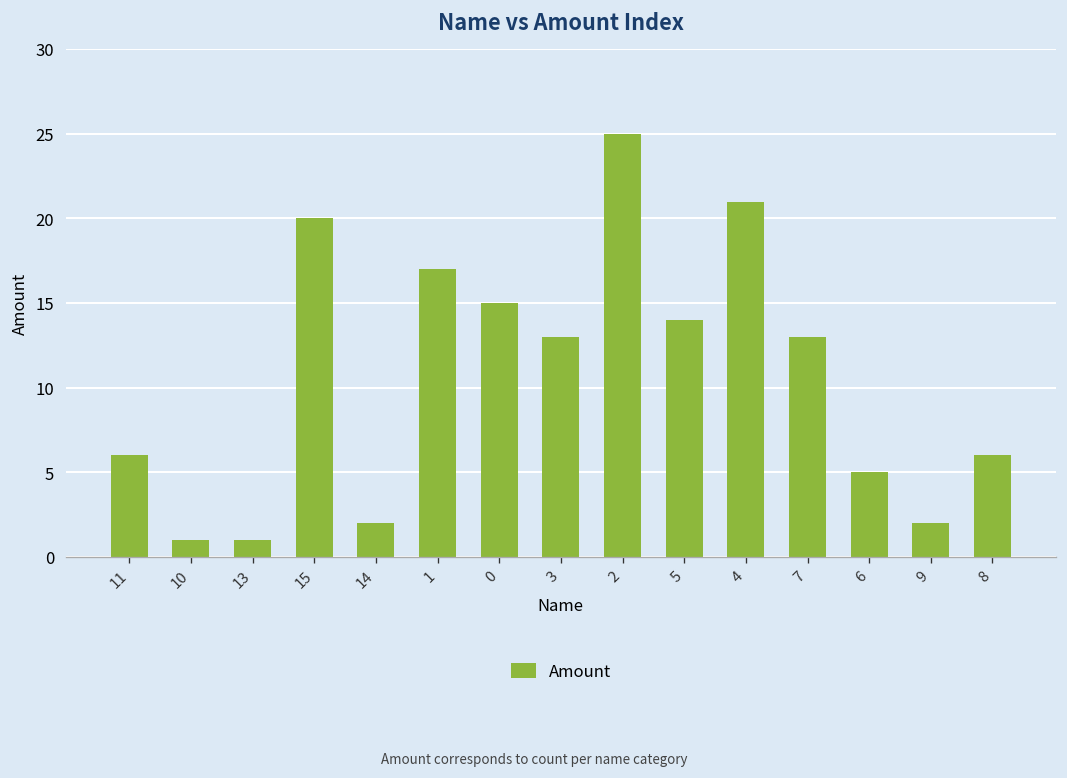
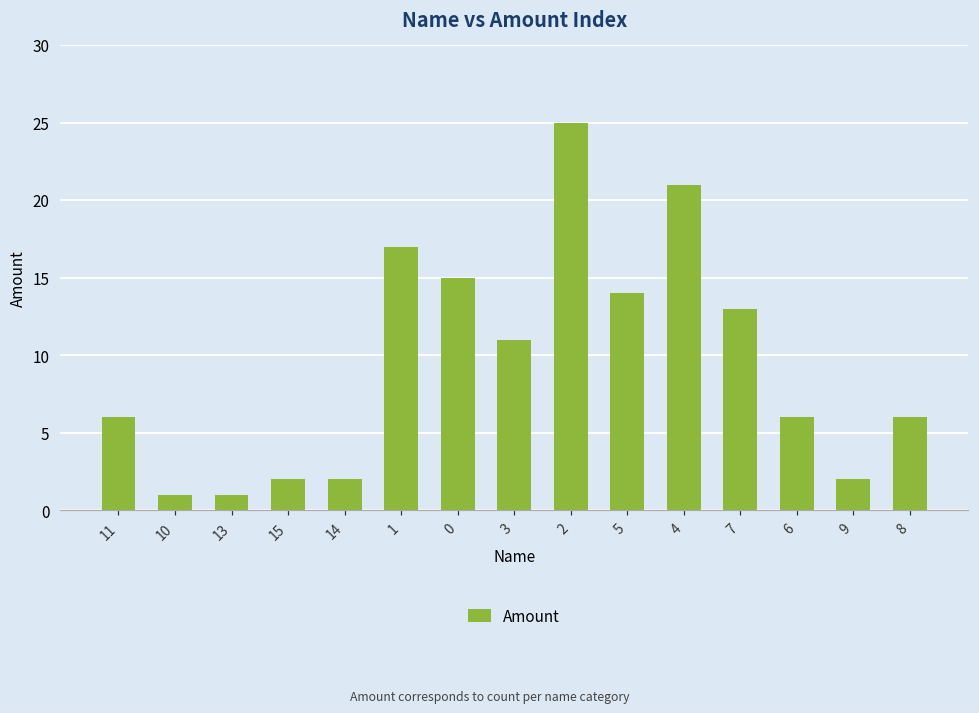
  {
    "11": 6,
    "10": 1,
    "13": 1,
-   "15": 20,
+   "15": 2,
    "14": 2,
    "1": 17,
    "0": 15,
-   "3": 13,
+   "3": 11,
    "2": 25,
    "5": 14,
    "4": 21,
    "7": 13,
-   "6": 5,
+   "6": 6,
    "9": 2,
    "8": 6
  }
